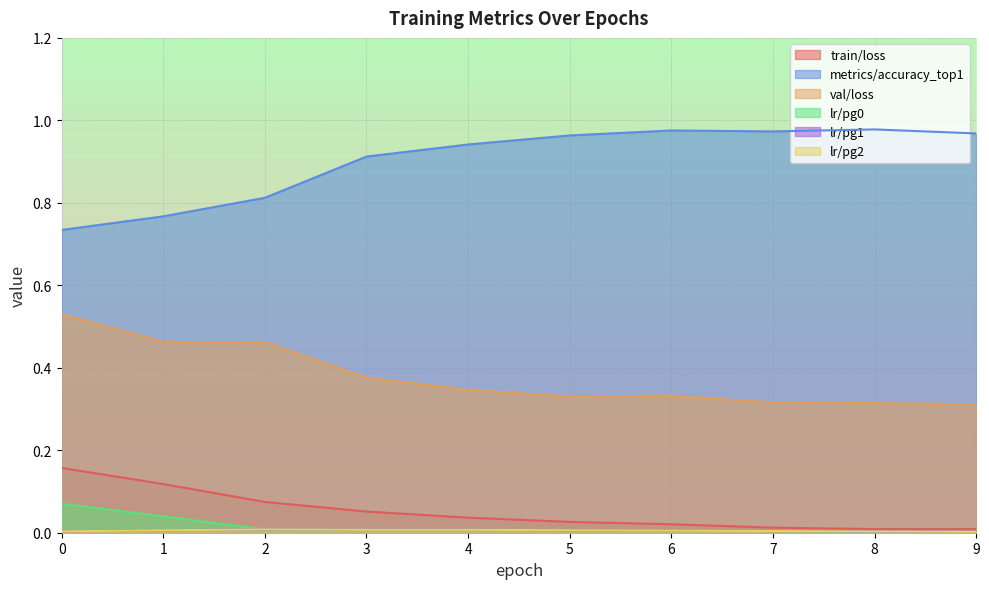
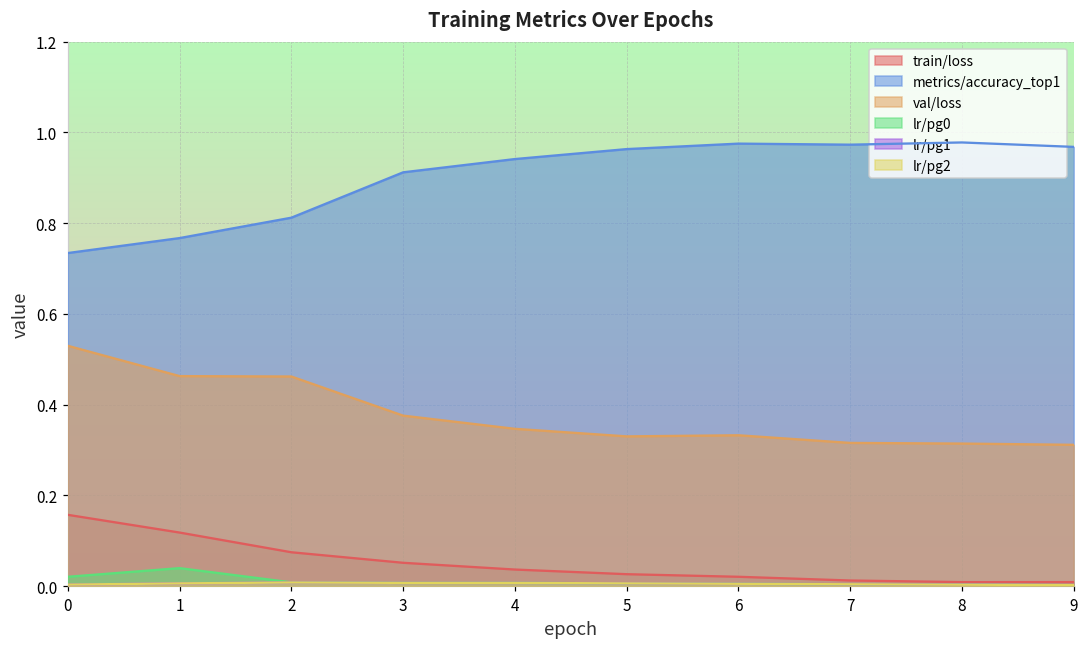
  {
    "metrics/accuracy_top1": {
      "0": 0.73,
      "1": 0.77,
      "2": 0.81,
      "3": 0.91,
      "4": 0.94,
      "5": 0.96,
      "6": 0.98,
      "7": 0.97,
      "9": 0.97
    },
    "lr/pg0": {
-     "0": 0.07,
+     "0": 0.02,
      "1": 0.04
    }
  }
